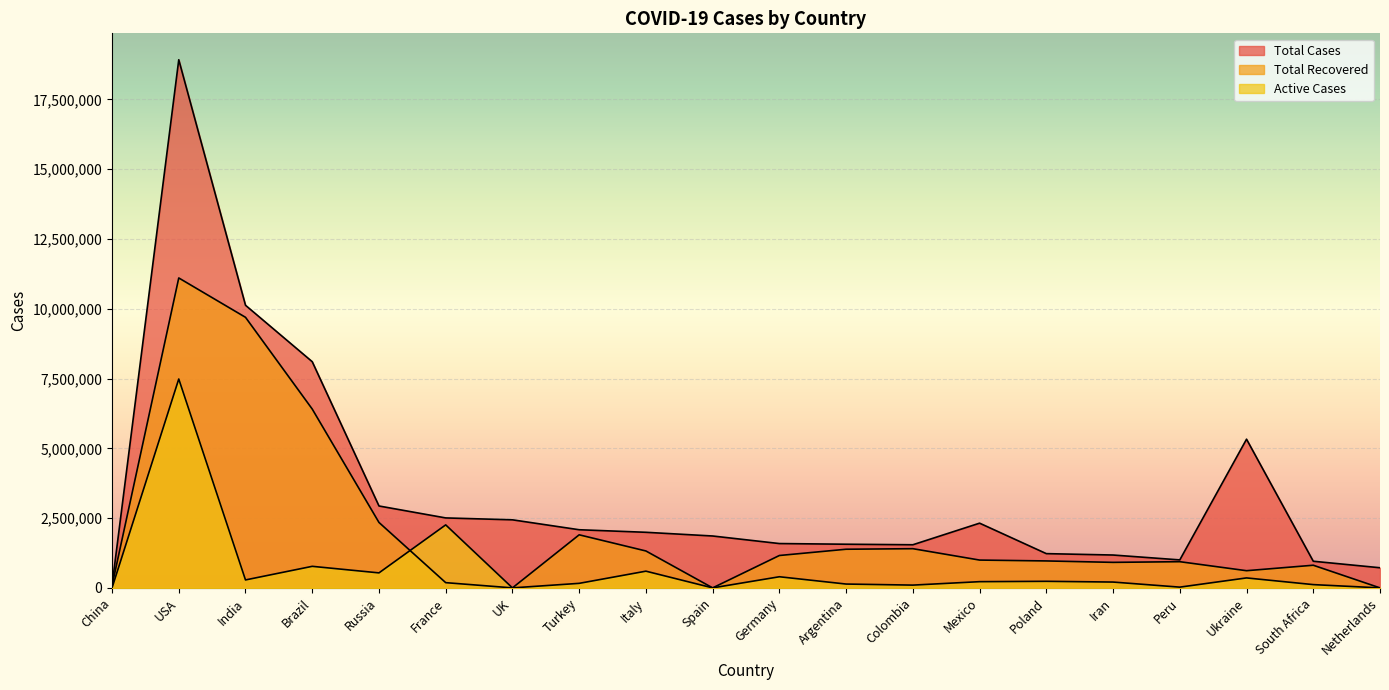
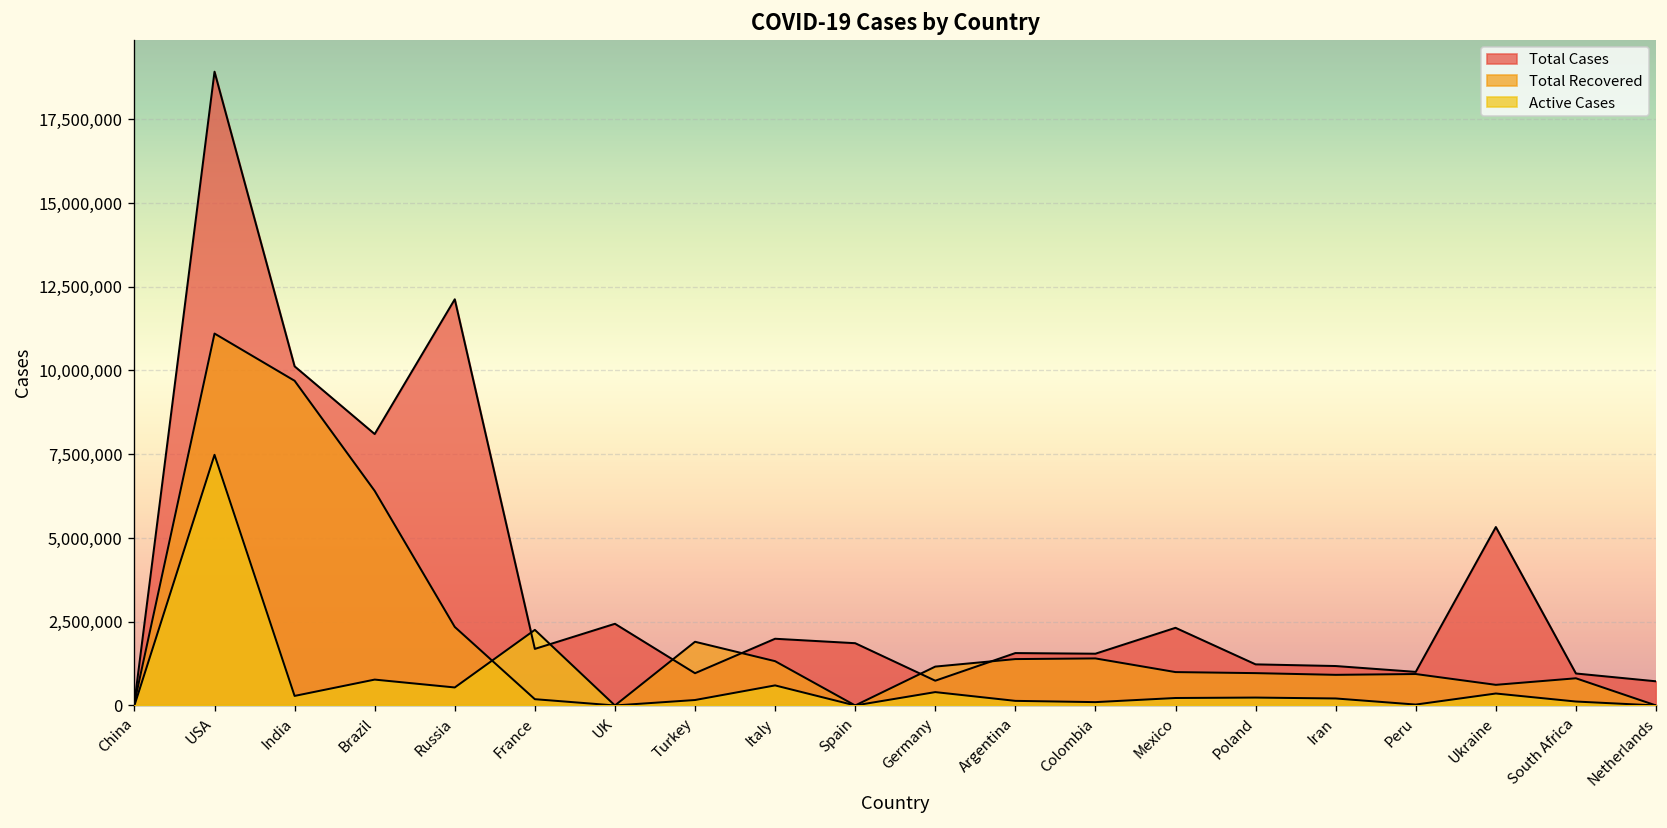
  {
    "Total Cases": {
      "USA": "18,900,000",
      "India": "10,100,000",
      "Brazil": "8,100,000",
-     "Russia": "2,900,000",
-     "France": "2,500,000",
+     "Russia": "12,100,000",
+     "France": "1,700,000",
      "UK": "2,400,000",
-     "Turkey": "2,100,000",
+     "Turkey": "1,000,000",
      "Italy": "2,000,000",
      "Spain": "1,900,000",
-     "Germany": "1,600,000",
+     "Germany": "700,000",
      "Argentina": "1,600,000",
      "Colombia": "1,500,000",
      "Mexico": "2,300,000",
      "Poland": "1,200,000",
      "Iran": "1,200,000",
      "Ukraine": "5,300,000",
      "South Africa": "1,000,000",
      "Netherlands": "700,000"
    }
  }
